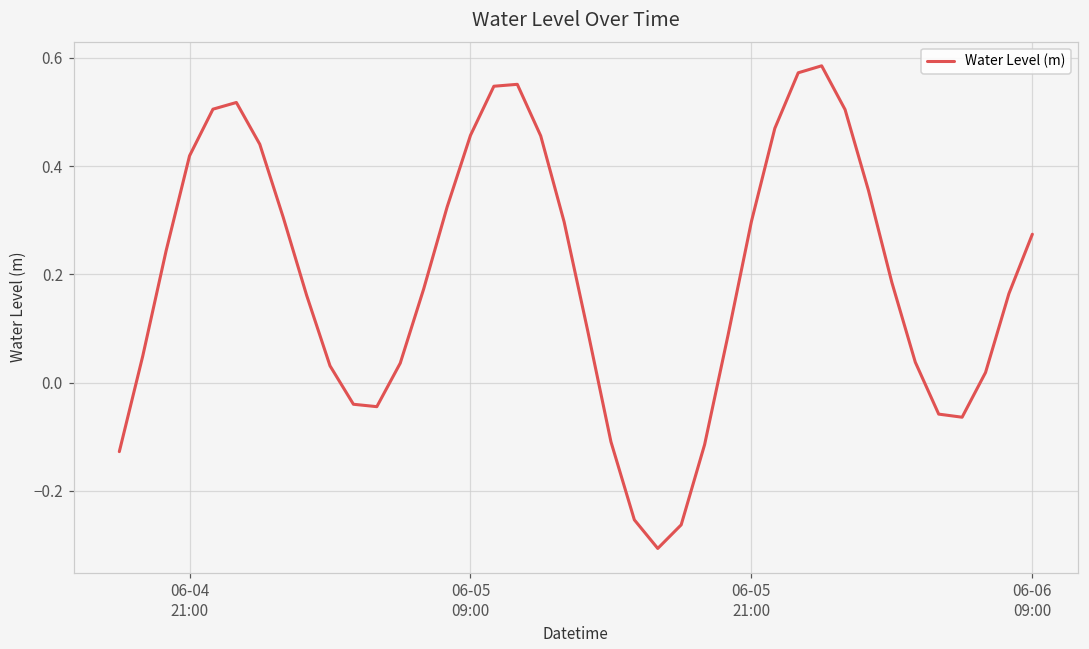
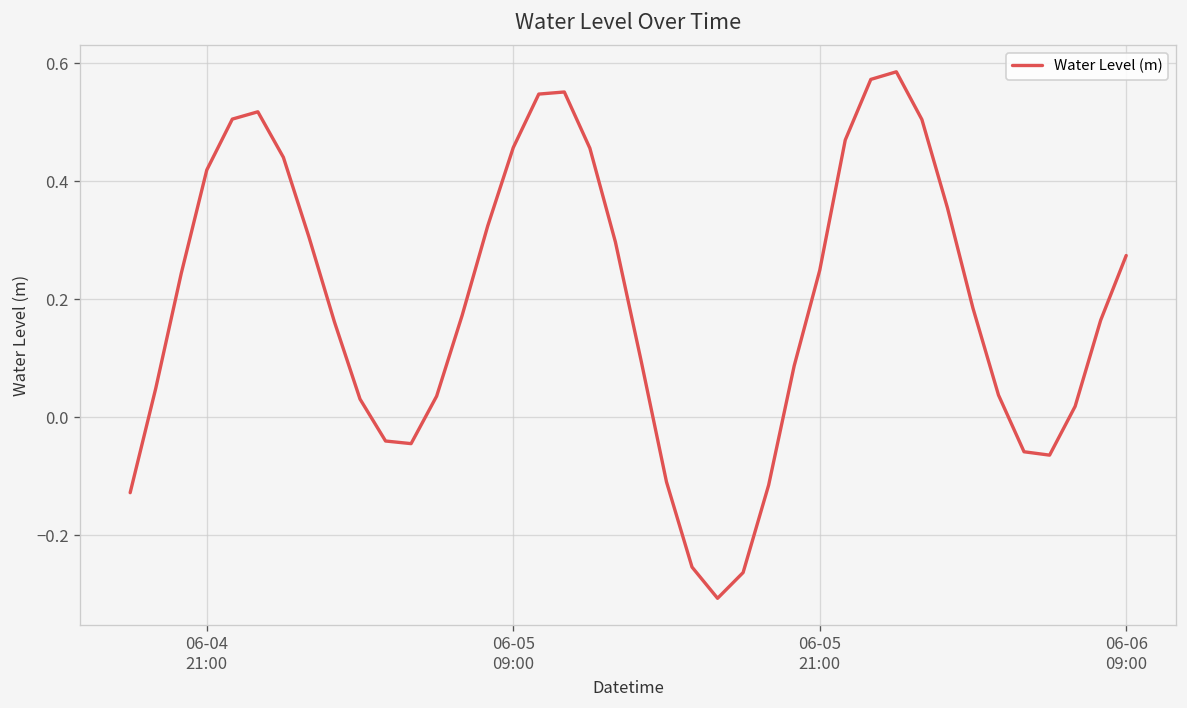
  {
    "06-04 21:00": 0.42,
    "06-05 09:00": 0.46,
-   "06-05 21:00": 0.30,
+   "06-05 21:00": 0.25,
    "06-06 09:00": 0.27
  }
